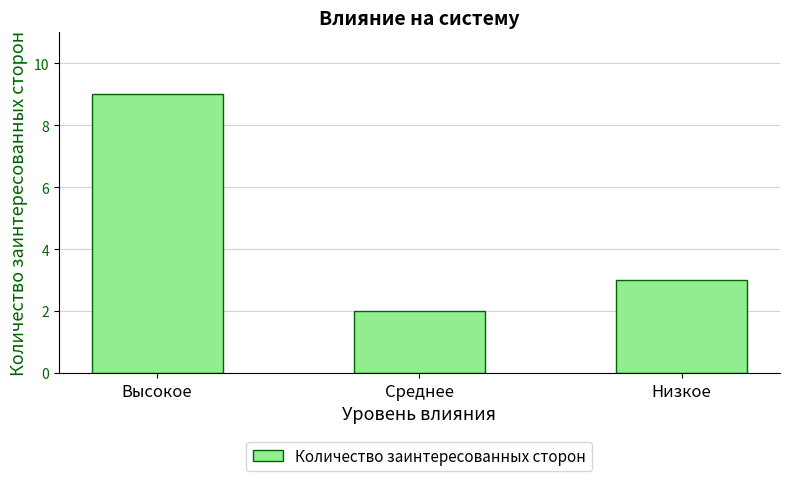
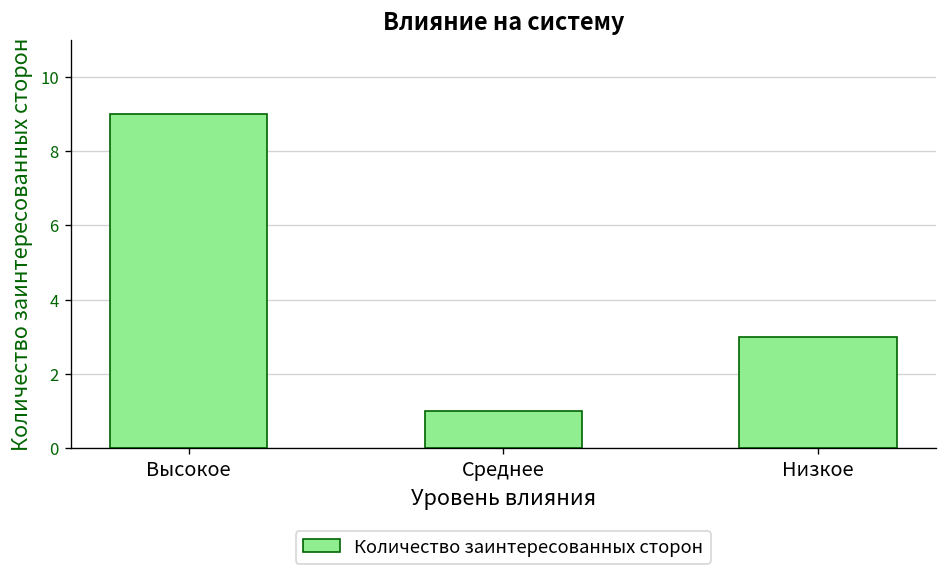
  {
    "Высокое": 9,
-   "Среднее": 2,
+   "Среднее": 1,
    "Низкое": 3
  }
